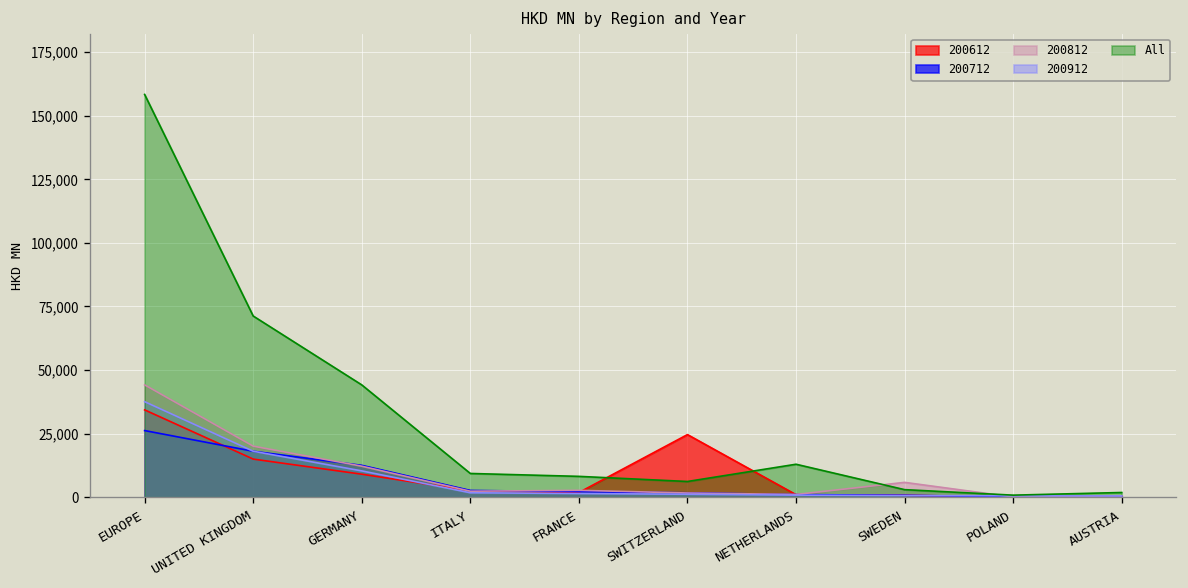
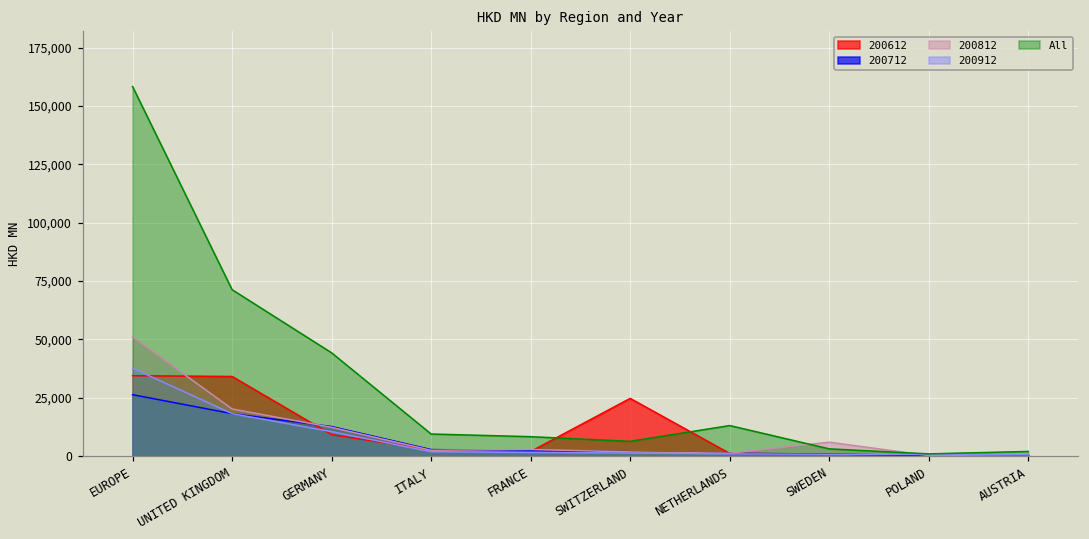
  {
    "200612": {
      "EUROPE": "34,000",
-     "UNITED KINGDOM": "15,000",
+     "UNITED KINGDOM": "34,000",
      "GERMANY": "9,000",
      "SWITZERLAND": "25,000"
    },
    "200712": {
      "EUROPE": "26,000"
    },
    "200812": {
-     "EUROPE": "44,000",
+     "EUROPE": "51,000",
      "UNITED KINGDOM": "20,000",
      "SWEDEN": "6,000"
    },
    "200912": {
      "EUROPE": "38,000",
      "GERMANY": "10,000"
    },
    "All": {
      "EUROPE": "158,000",
      "UNITED KINGDOM": "71,000",
      "GERMANY": "44,000",
      "ITALY": "9,000",
      "FRANCE": "8,000",
      "SWITZERLAND": "6,000",
      "NETHERLANDS": "13,000",
      "SWEDEN": "3,000",
      "AUSTRIA": "2,000"
    }
  }
